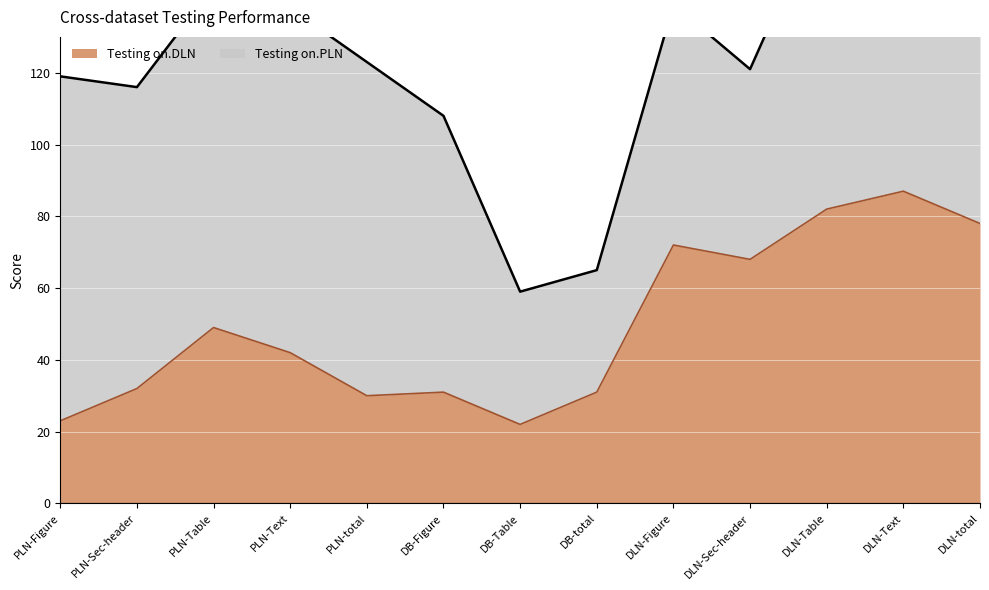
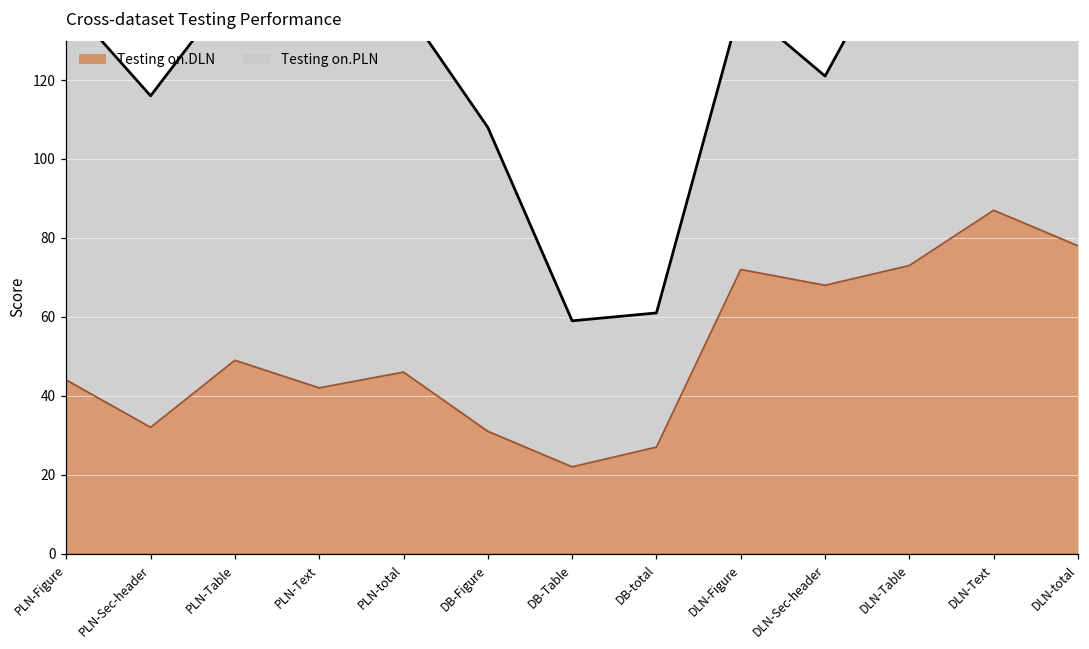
  {
    "Testing on.DLN": {
-     "PLN-Figure": 23,
+     "PLN-Figure": 44,
      "PLN-Sec-header": 32,
      "PLN-Table": 49,
      "PLN-Text": 42,
-     "PLN-total": 30,
+     "PLN-total": 46,
      "DB-Figure": 31,
      "DB-Table": 22,
-     "DB-total": 31,
+     "DB-total": 27,
      "DLN-Figure": 72,
      "DLN-Sec-header": 68,
-     "DLN-Table": 82,
+     "DLN-Table": 73,
      "DLN-Text": 87,
      "DLN-total": 78
    },
    "Testing on.PLN": {
      "PLN-Sec-header": 84,
      "DB-Figure": 77,
      "DB-Table": 37,
      "DB-total": 34,
      "DLN-Sec-header": 53
    }
  }
